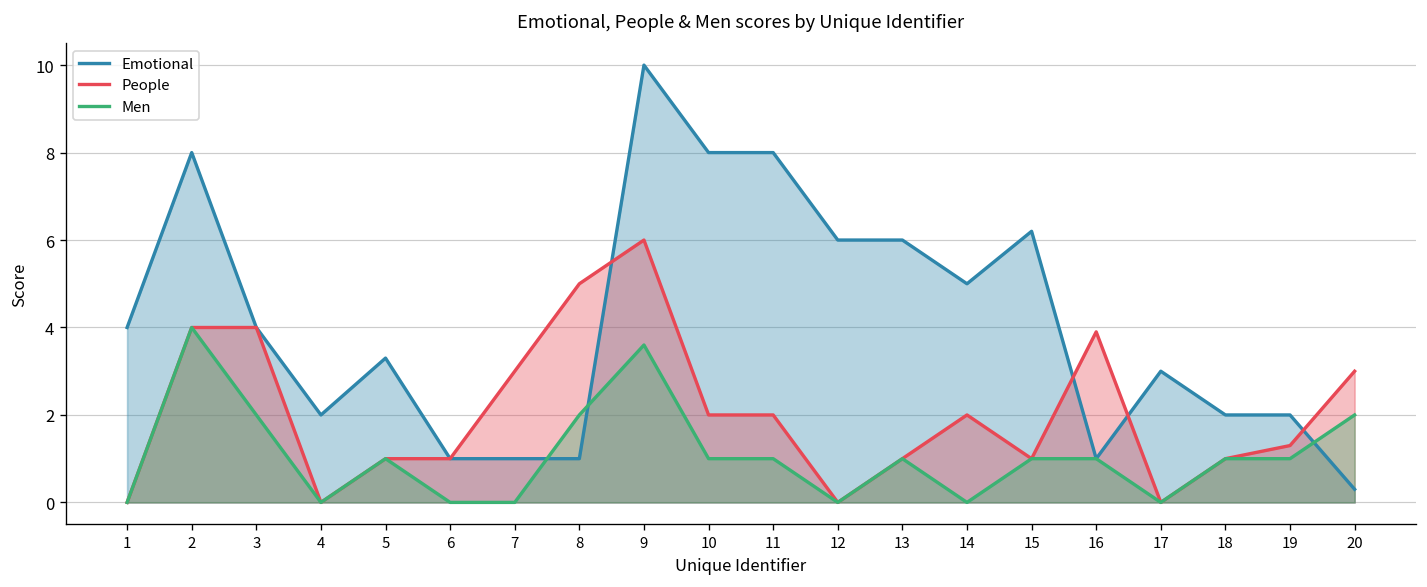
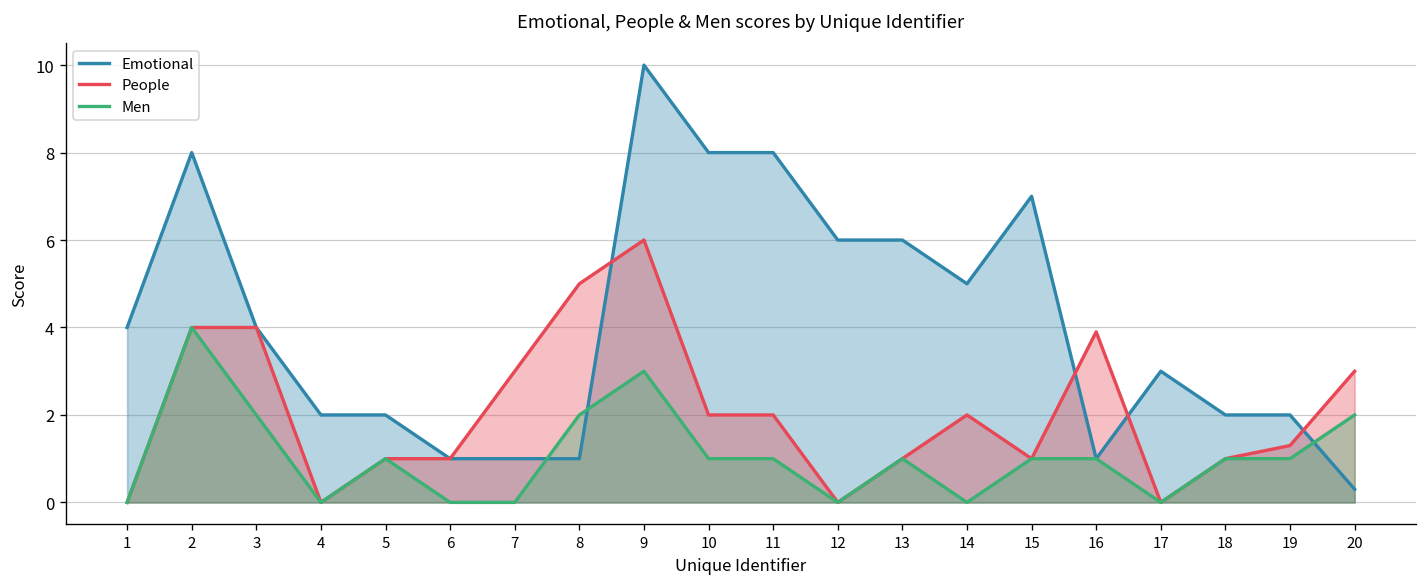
  {
    "Emotional": {
      "1": 4.0,
      "2": 8.0,
      "4": 2.0,
-     "5": 3.3,
+     "5": 2.0,
      "7": 1.0,
      "8": 1.0,
      "9": 10.0,
      "10": 8.0,
      "11": 8.0,
      "12": 6.0,
      "13": 6.0,
      "14": 5.0,
-     "15": 6.2,
+     "15": 7.0,
      "17": 3.0,
      "18": 2.0,
      "19": 2.0,
      "20": 0.3
    },
    "People": {
      "7": 3.0,
      "8": 5.0,
      "9": 6.0,
      "10": 2.0,
      "11": 2.0,
      "14": 2.0,
      "16": 3.9,
      "19": 1.3,
      "20": 3.0
    },
    "Men": {
      "3": 2.0,
      "6": 0.0,
      "7": 0.0,
      "8": 2.0,
-     "9": 3.6,
+     "9": 3.0,
      "10": 1.0,
      "11": 1.0,
      "14": 0.0,
      "19": 1.0,
      "20": 2.0
    }
  }
